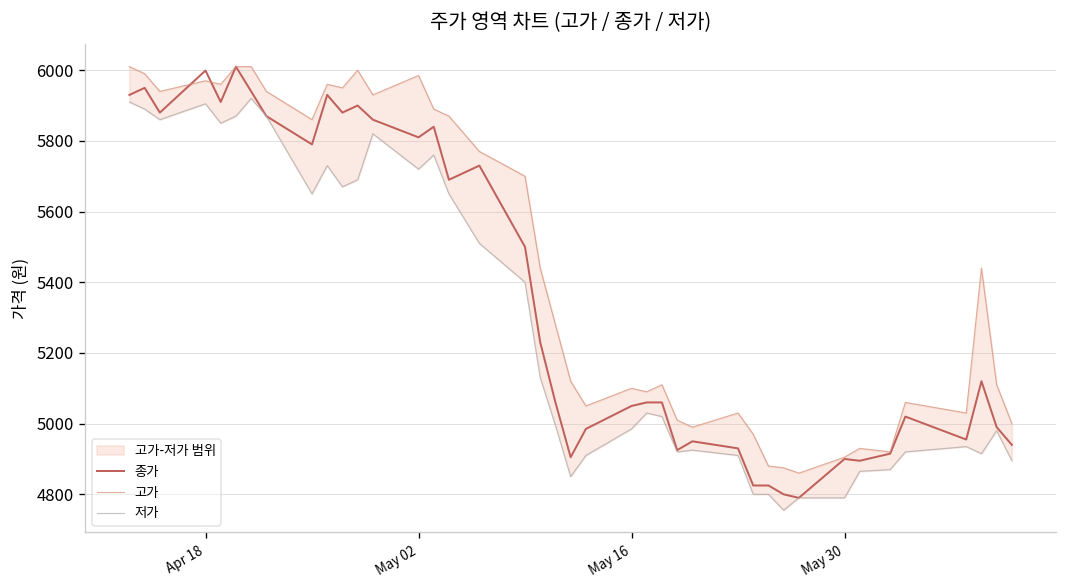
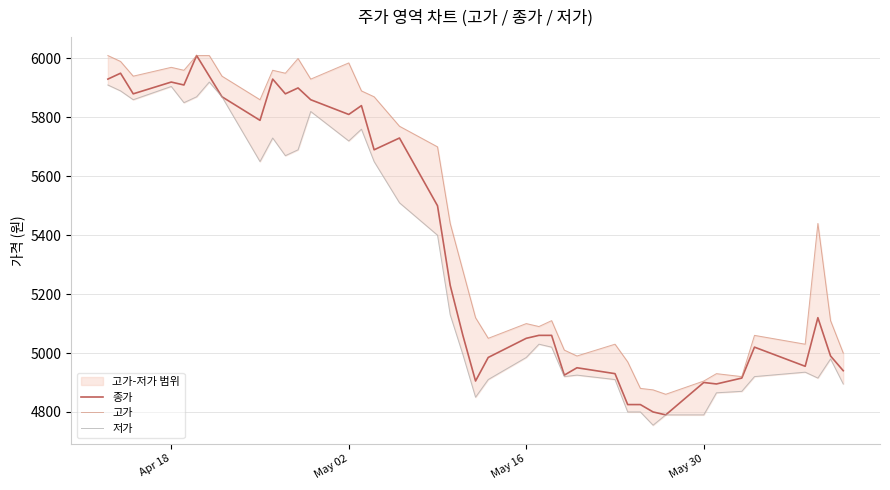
  {
    "종가": {
-     "Apr 18": 6000,
+     "Apr 18": 5920,
      "May 02": 5810,
      "May 16": 5050
    },
    "고가-저가 범위": {
      "Apr 18": 5970,
      "May 02": 5990,
      "May 16": 5100
    },
    "저가": {
      "Apr 18": 5910,
      "May 02": 5720,
      "May 16": 4990,
      "May 30": 4790
    }
  }
